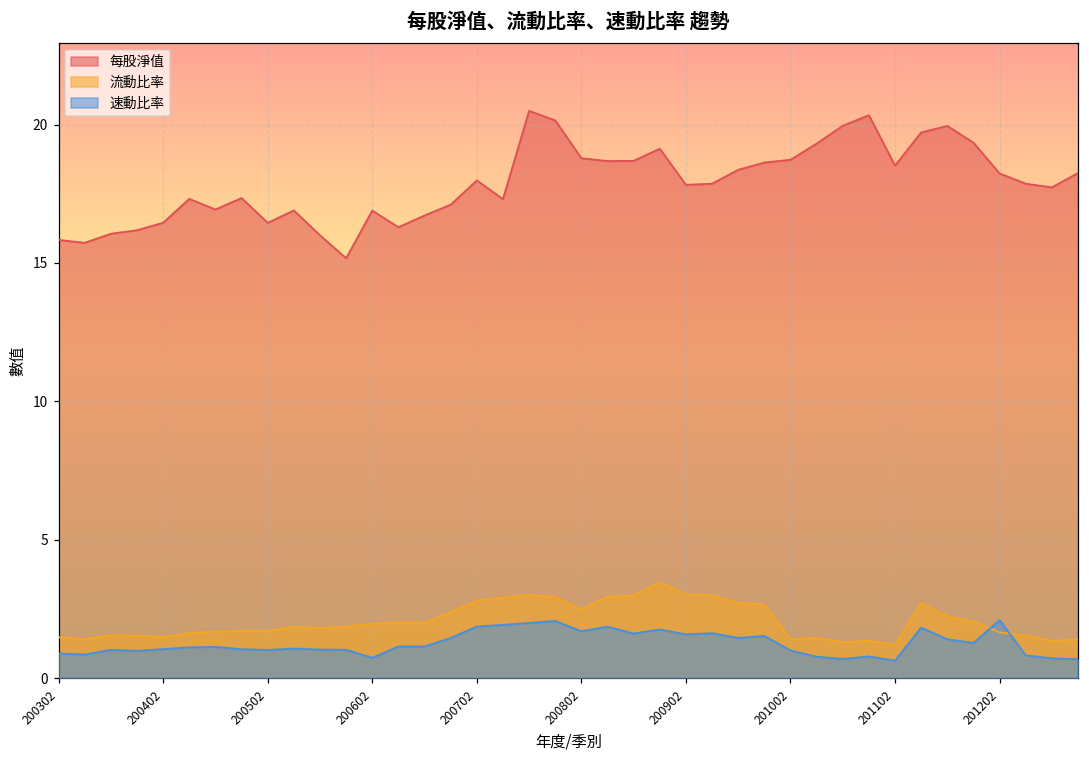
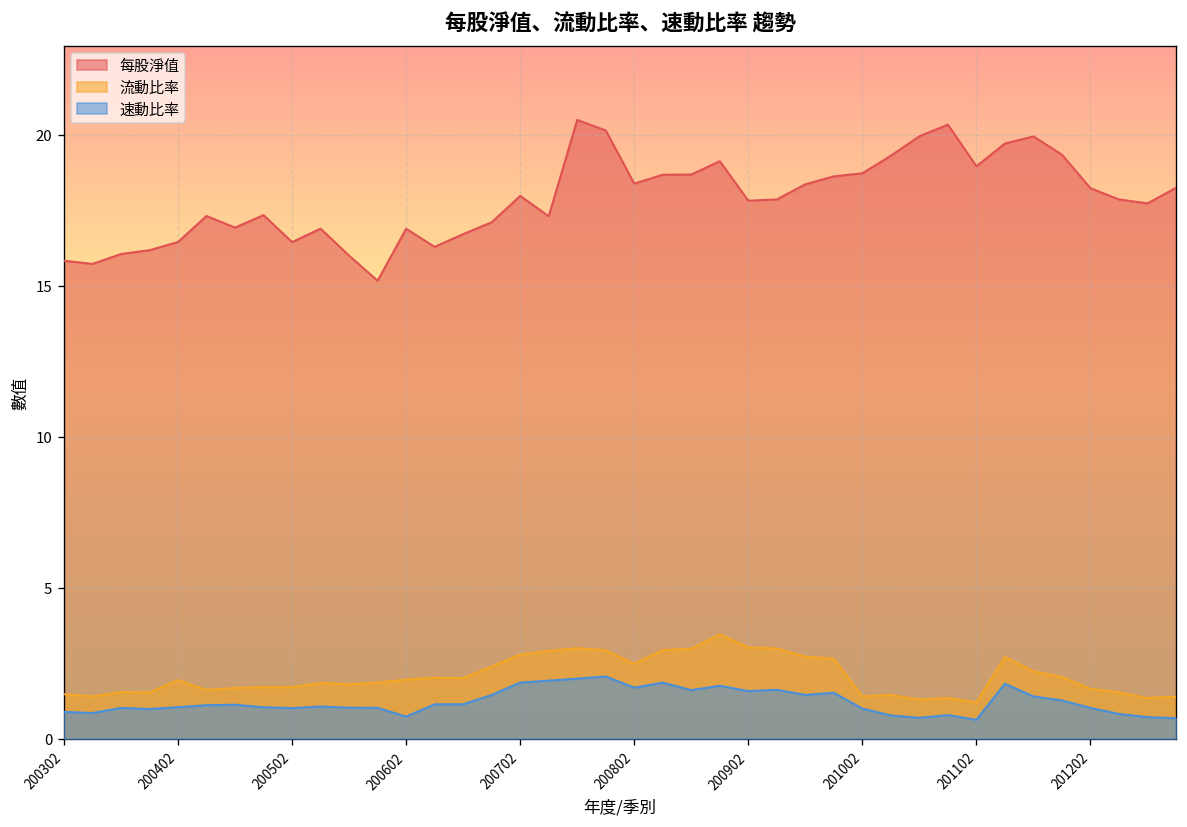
  {
    "每股淨值": {
      "200302": 15.8,
      "200402": 16.5,
      "200502": 16.4,
      "200602": 16.9,
      "200702": 18.0,
-     "200802": 18.8,
+     "200802": 18.4,
      "200902": 17.8,
      "201002": 18.7,
-     "201102": 18.5,
+     "201102": 19.0,
      "201202": 18.2
    },
    "流動比率": {
      "200302": 1.5,
-     "200402": 1.5,
+     "200402": 1.9,
      "200502": 1.7,
      "200602": 2.0,
      "200702": 2.8,
      "200802": 2.5,
      "200902": 3.0,
      "201002": 1.4,
      "201102": 1.2,
      "201202": 1.7
    },
    "速動比率": {
      "200302": 0.9,
      "200402": 1.0,
      "200502": 1.0,
      "200602": 0.7,
      "200702": 1.9,
      "200802": 1.7,
      "200902": 1.6,
      "201002": 1.0,
      "201102": 0.6,
-     "201202": 2.1
+     "201202": 1.0
    }
  }
